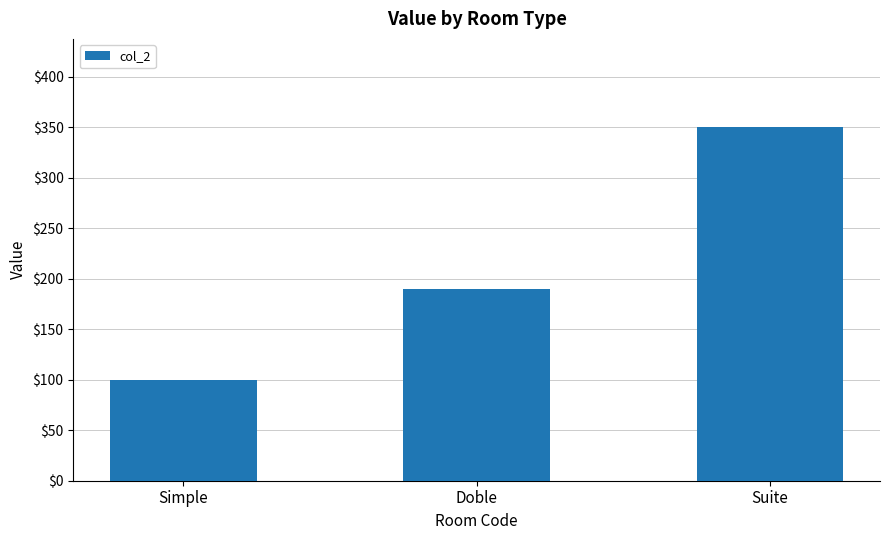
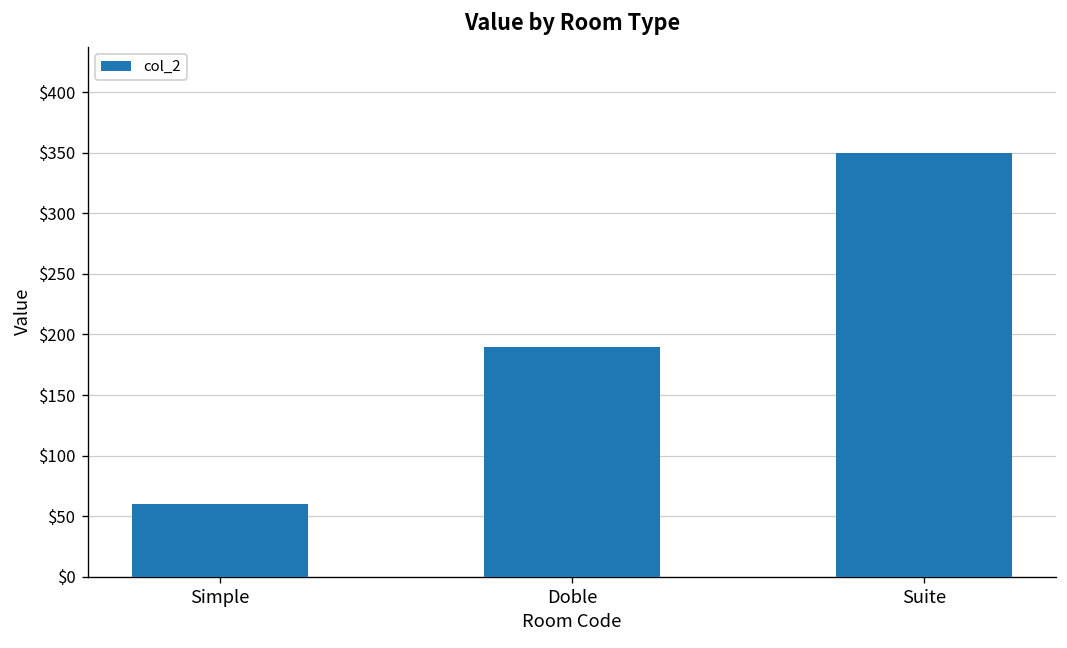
  {
-   "Simple": "$100",
+   "Simple": "$60",
    "Doble": "$190",
    "Suite": "$350"
  }
